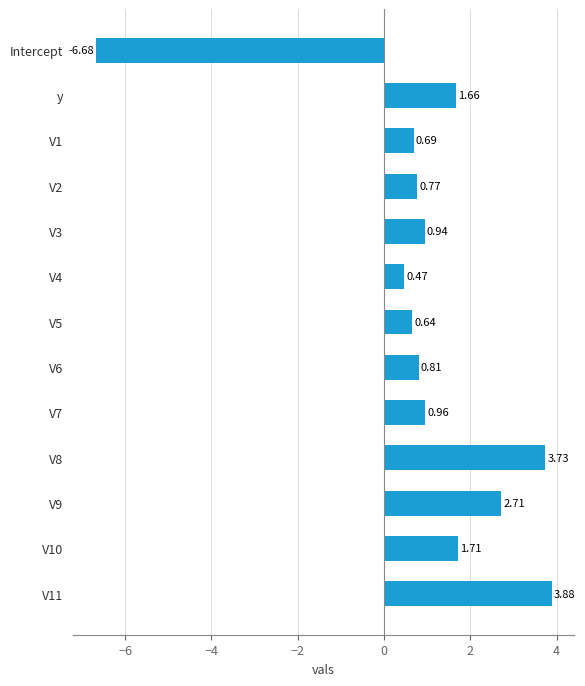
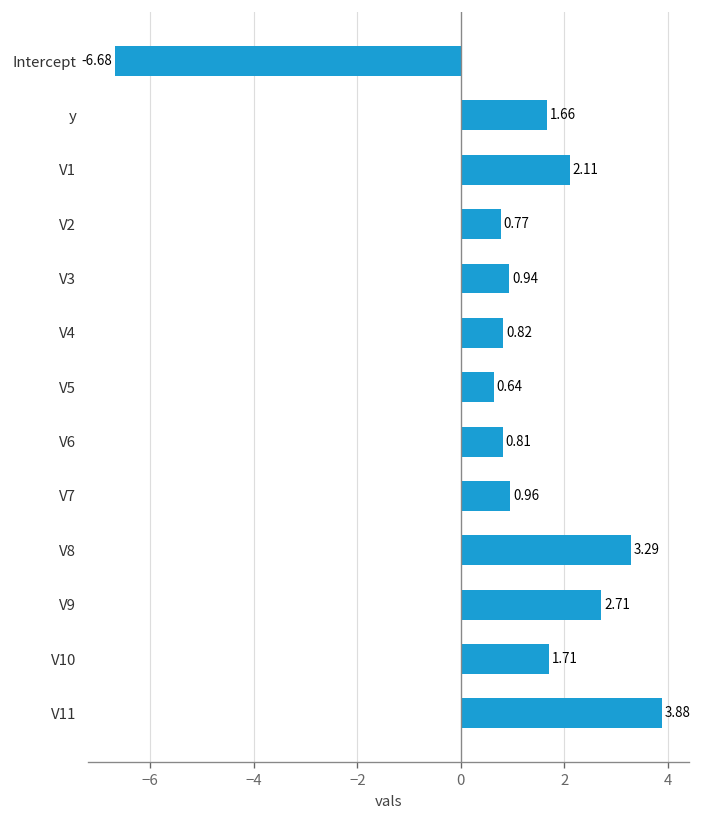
  {
    "Intercept": -6.68,
    "y": 1.66,
-   "V1": 0.69,
+   "V1": 2.11,
    "V2": 0.77,
    "V3": 0.94,
-   "V4": 0.47,
+   "V4": 0.82,
    "V5": 0.64,
    "V6": 0.81,
    "V7": 0.96,
-   "V8": 3.73,
+   "V8": 3.29,
    "V9": 2.71,
    "V10": 1.71,
    "V11": 3.88
  }
